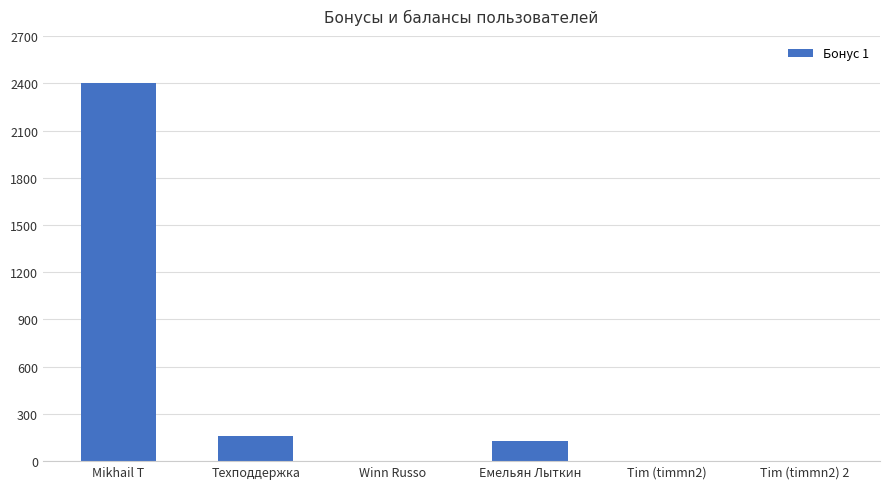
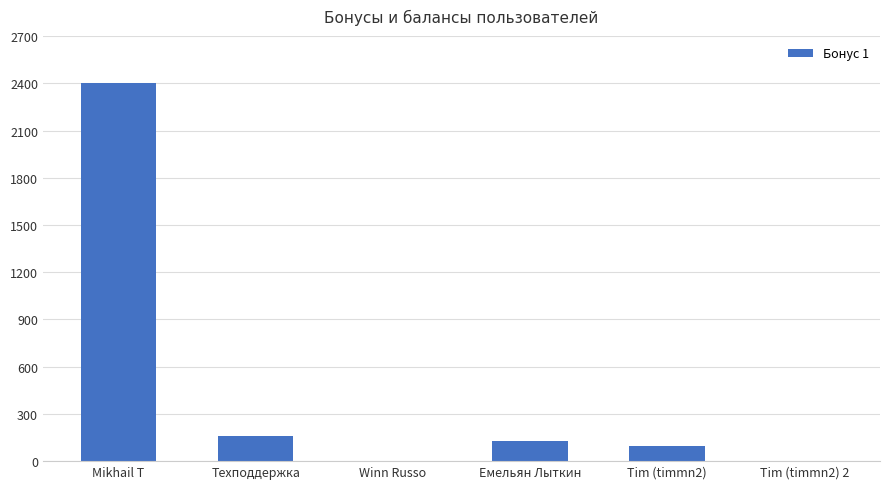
  {
    "Mikhail T": 2400,
    "Техподдержка": 160,
    "Winn Russo": 0,
    "Емельян Лыткин": 130,
-   "Tim (timmn2)": 0,
+   "Tim (timmn2)": 100,
    "Tim (timmn2) 2": 0
  }
